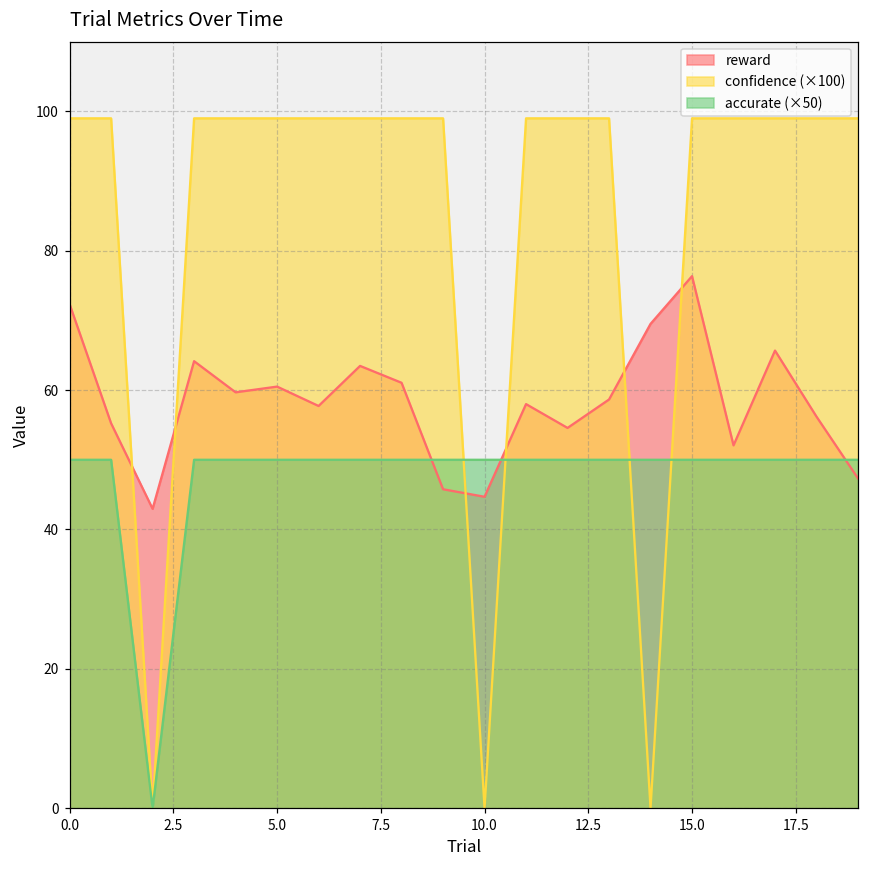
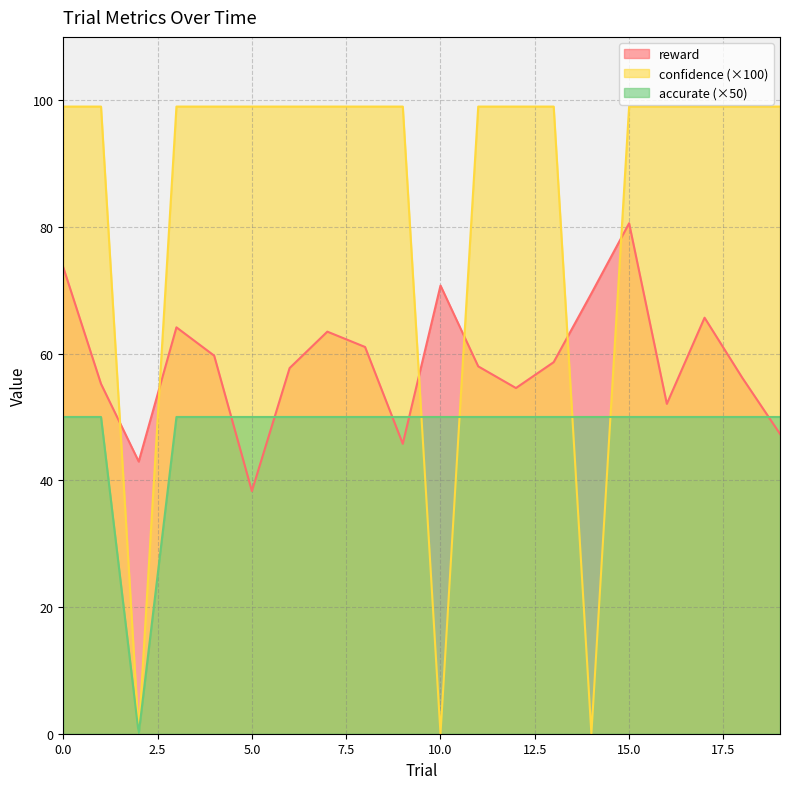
  {
    "reward": {
-     "0.0": 72,
-     "5.0": 61,
-     "10.0": 45,
-     "15.0": 76
+     "0.0": 74,
+     "5.0": 38,
+     "10.0": 71,
+     "15.0": 81
    },
    "confidence (×100)": {
      "0.0": 99,
      "5.0": 99,
      "10.0": 0,
      "15.0": 99
    },
    "accurate (×50)": {
      "0.0": 50,
      "5.0": 50,
      "10.0": 50,
      "15.0": 50
    }
  }
